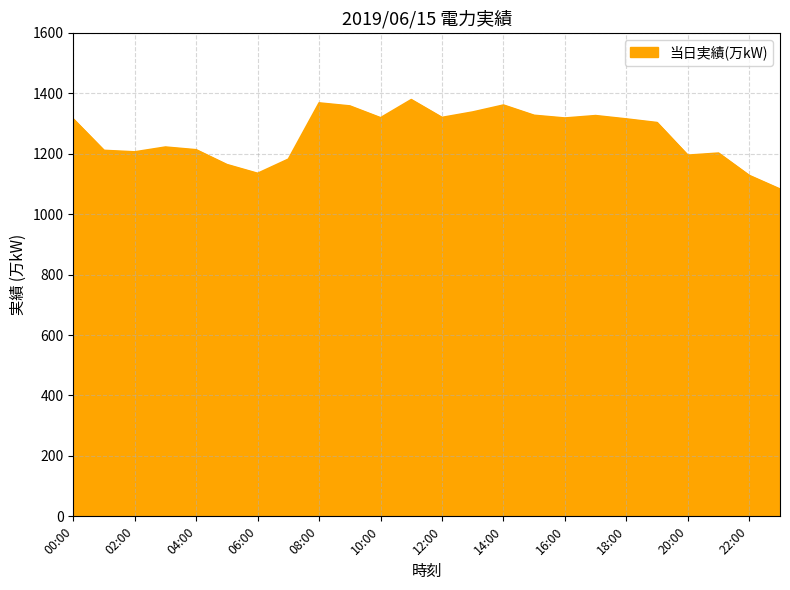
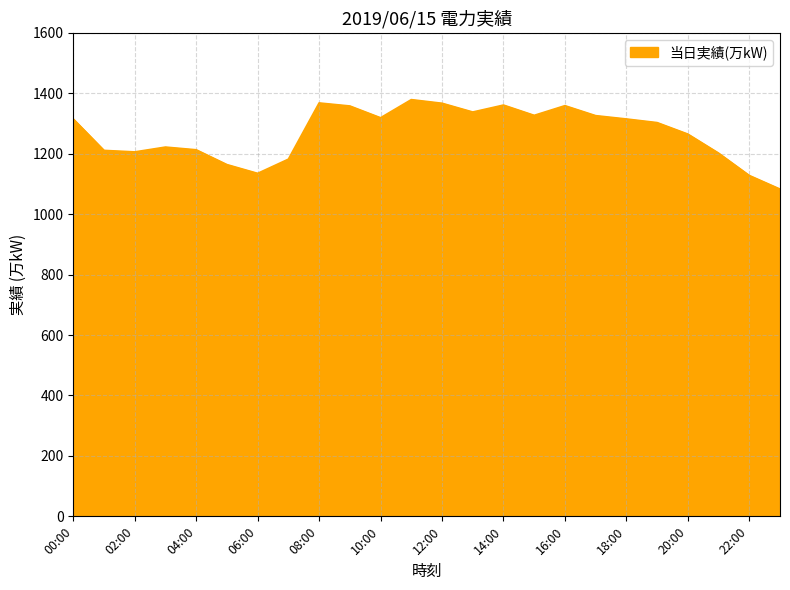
  {
    "00:00": 1320,
    "02:00": 1210,
    "04:00": 1210,
    "06:00": 1140,
    "08:00": 1370,
    "10:00": 1320,
-   "12:00": 1320,
+   "12:00": 1370,
    "14:00": 1360,
-   "16:00": 1320,
+   "16:00": 1360,
    "18:00": 1320,
-   "20:00": 1200,
+   "20:00": 1270,
    "22:00": 1130
  }
